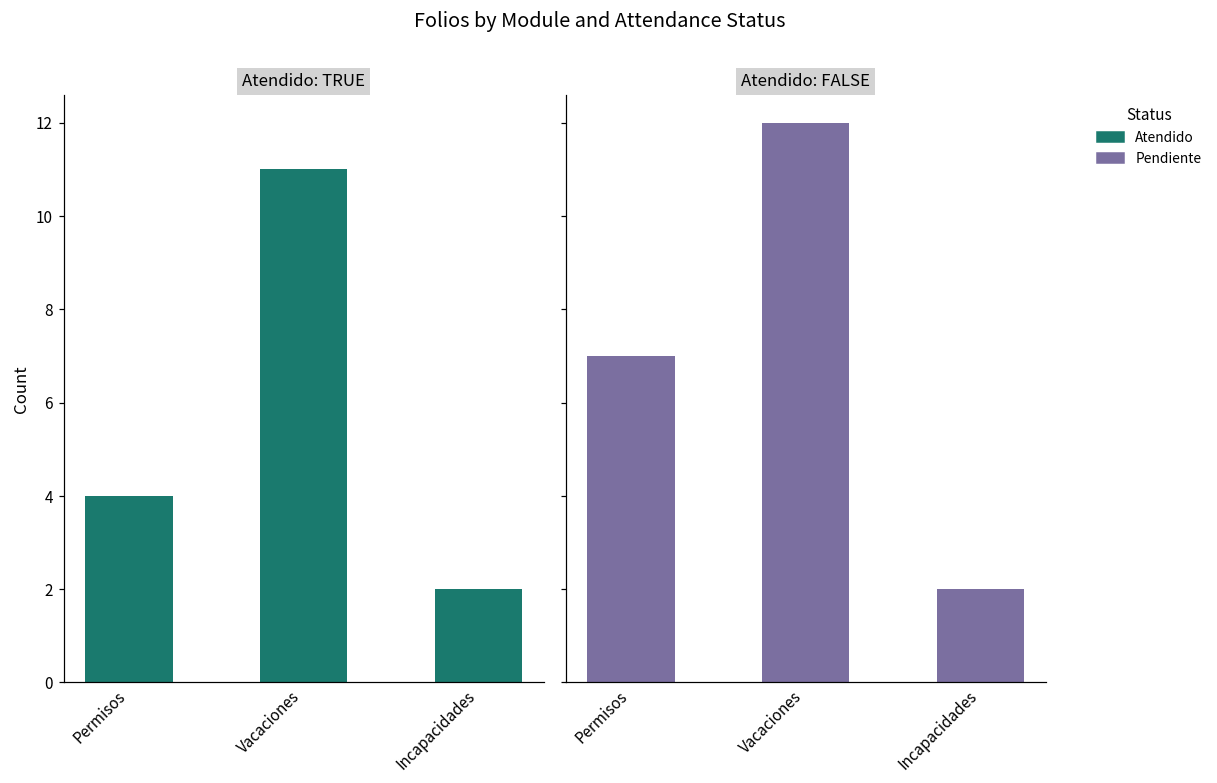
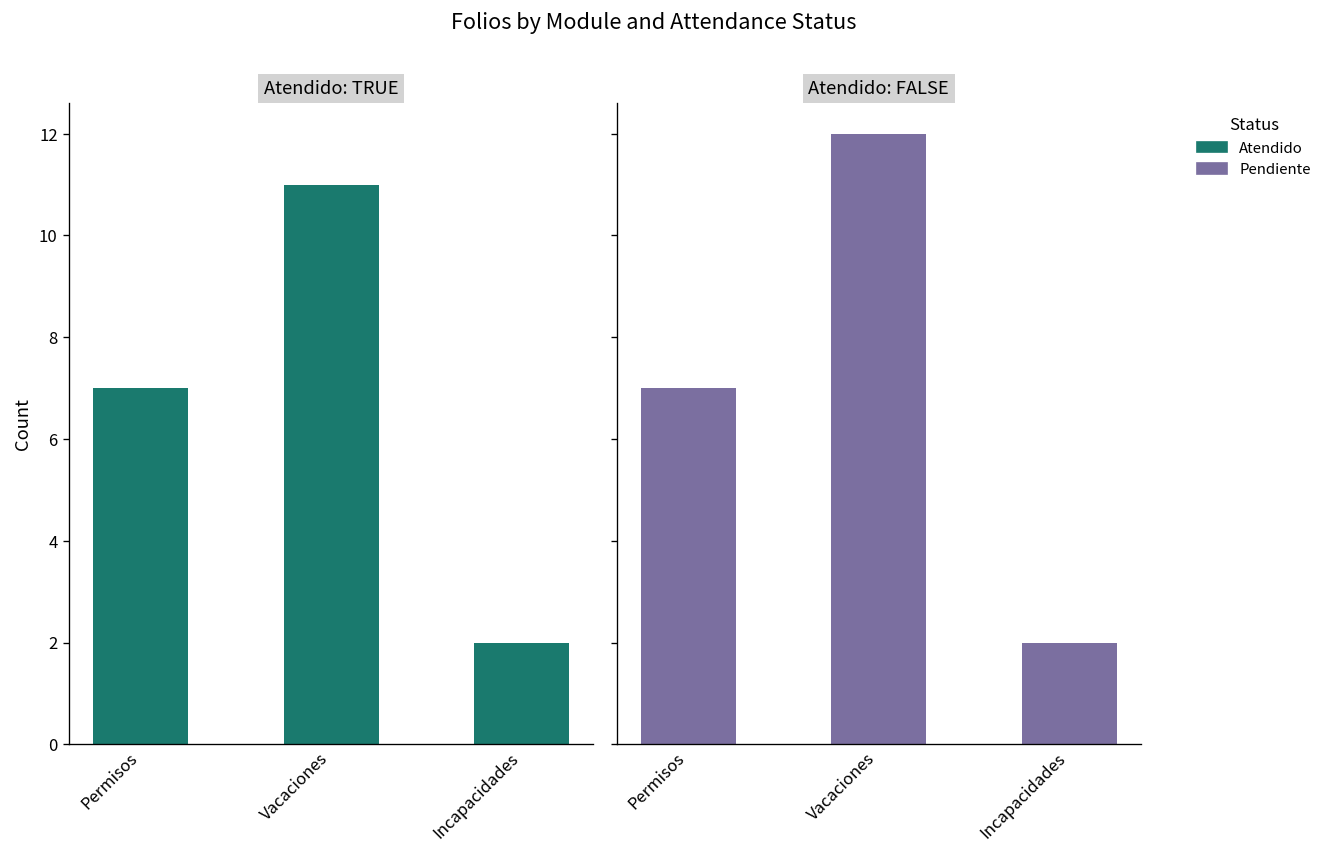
  {
    "Atendido: TRUE": {
-     "Permisos": 4,
+     "Permisos": 7,
      "Vacaciones": 11,
      "Incapacidades": 2
    }
  }
